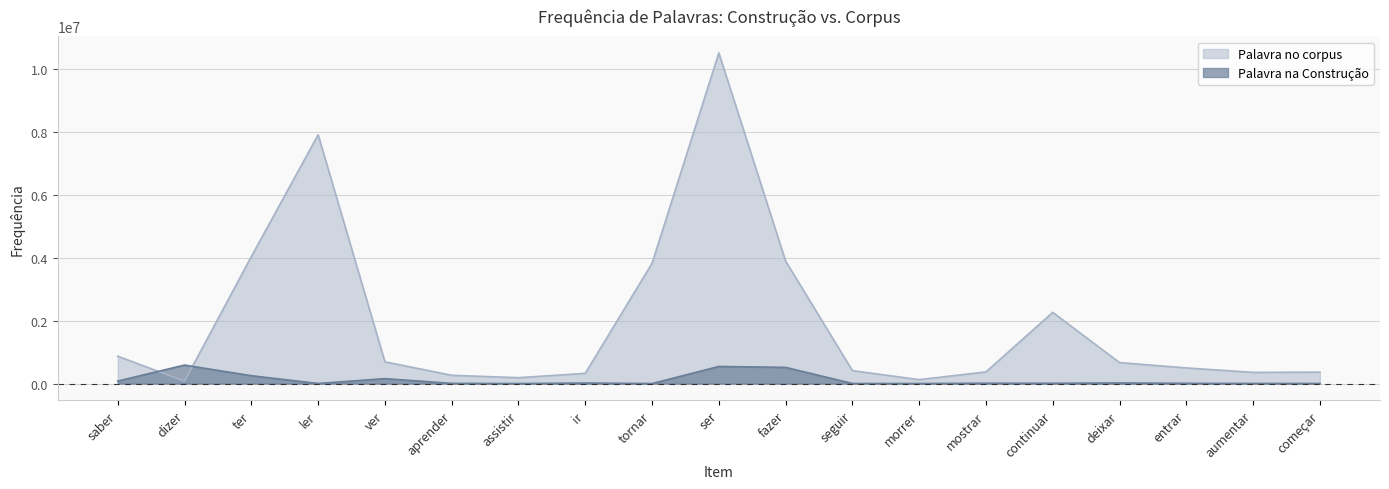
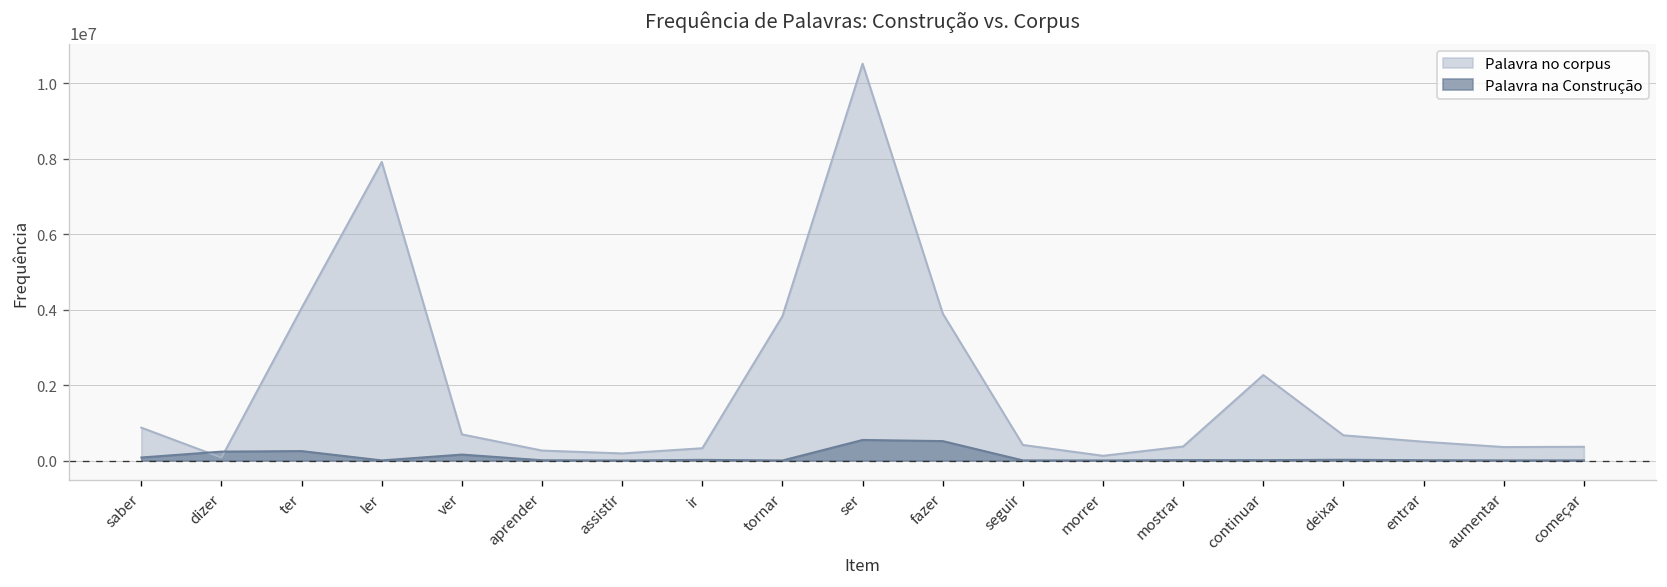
  {
    "Palavra no corpus": {
      "saber": 900000,
      "dizer": 100000,
      "ter": 4000000,
      "ler": 7900000,
      "ver": 700000,
      "aprender": 300000,
      "assistir": 200000,
      "ir": 300000,
      "tornar": 3800000,
      "ser": 10500000,
      "fazer": 3900000,
      "seguir": 400000,
      "morrer": 100000,
      "mostrar": 400000,
      "continuar": 2300000,
      "deixar": 700000,
      "entrar": 500000,
      "aumentar": 400000,
      "começar": 400000
    },
    "Palavra na Construção": {
      "saber": 100000,
-     "dizer": 600000,
+     "dizer": 200000,
      "ter": 300000,
      "ler": 0,
      "ver": 200000,
      "aprender": 0,
      "assistir": 0,
      "ir": 0,
      "tornar": 0,
      "ser": 500000,
      "fazer": 500000,
      "seguir": 0,
      "morrer": 0,
      "mostrar": 0,
      "continuar": 0,
      "deixar": 0,
      "entrar": 0,
      "aumentar": 0,
      "começar": 0
    }
  }
